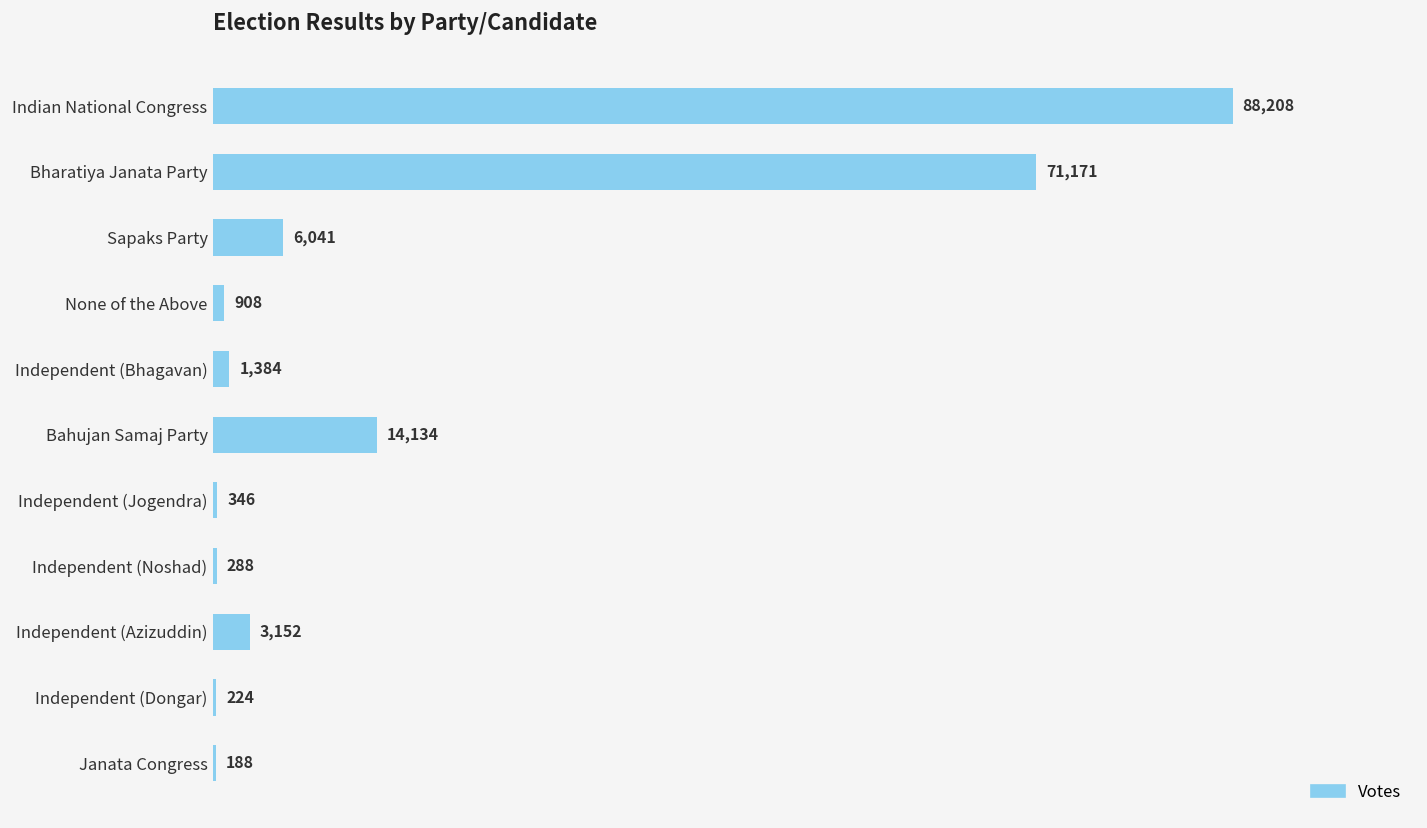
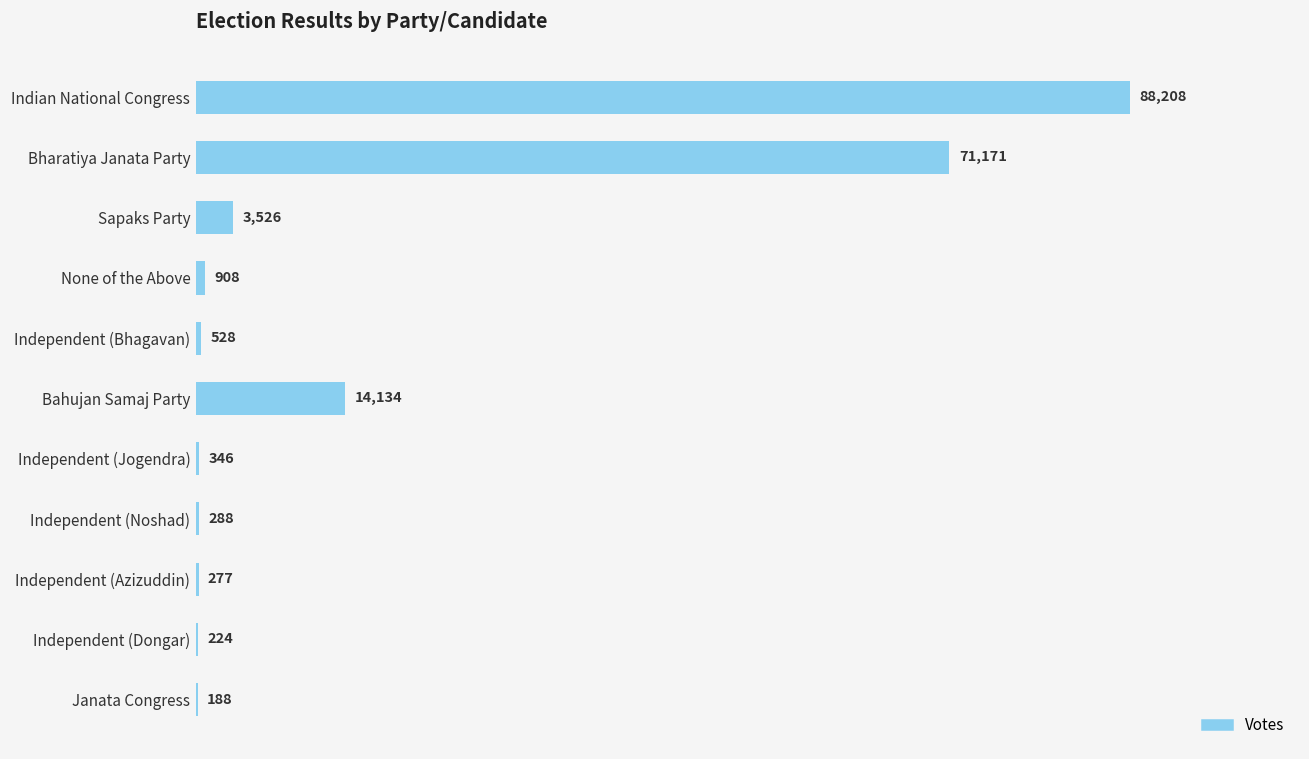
  {
    "Indian National Congress": "88,208",
    "Bharatiya Janata Party": "71,171",
-   "Sapaks Party": "6,041",
+   "Sapaks Party": "3,526",
    "None of the Above": "908",
-   "Independent (Bhagavan)": "1,384",
+   "Independent (Bhagavan)": "528",
    "Bahujan Samaj Party": "14,134",
    "Independent (Jogendra)": "346",
    "Independent (Noshad)": "288",
-   "Independent (Azizuddin)": "3,152",
+   "Independent (Azizuddin)": "277",
    "Independent (Dongar)": "224",
    "Janata Congress": "188"
  }
